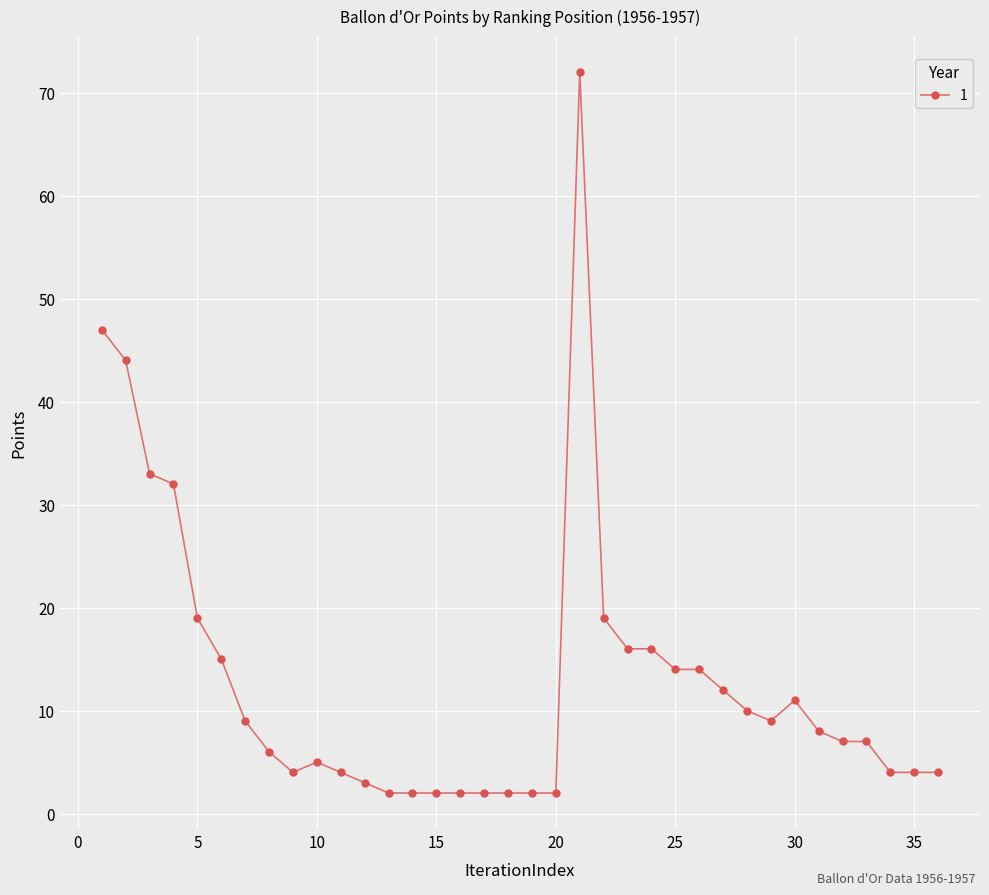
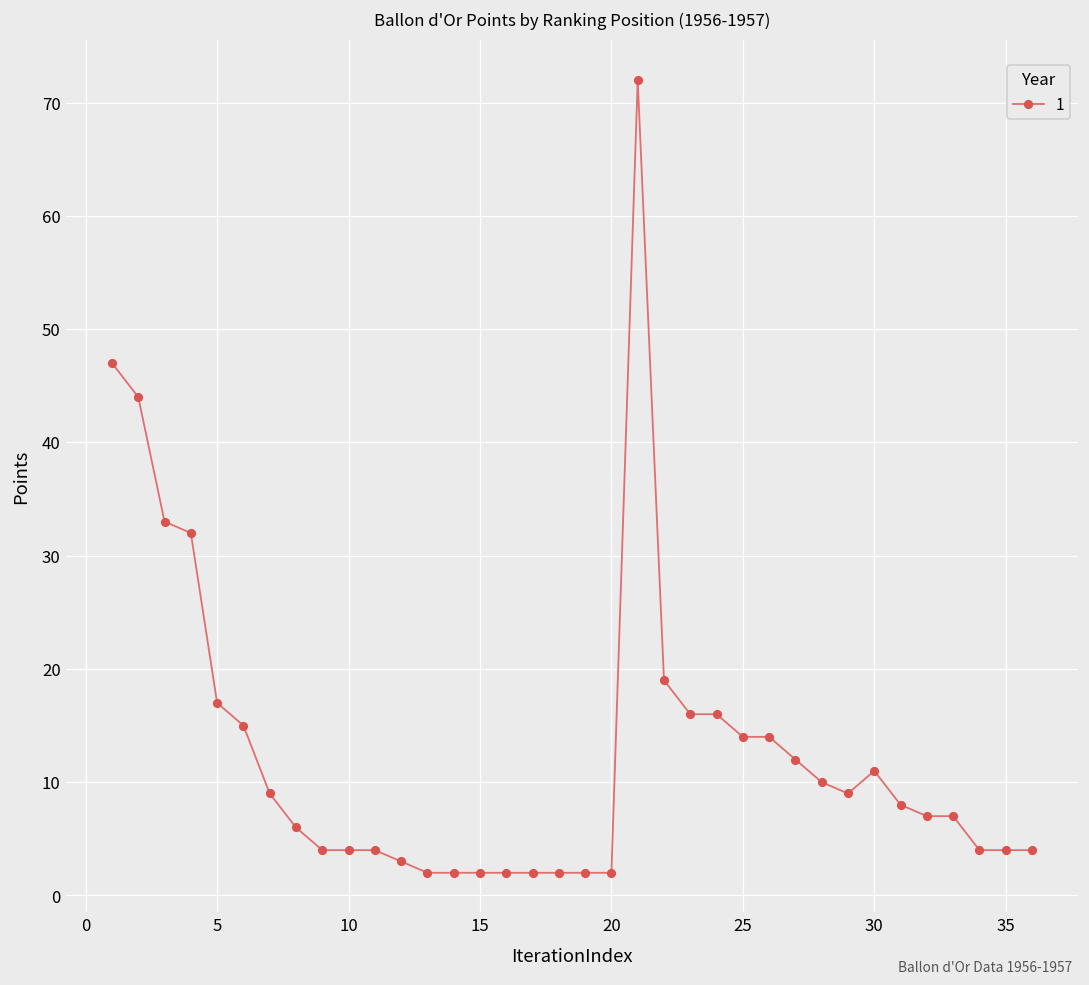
  {
-   "5": 19,
-   "10": 5,
+   "5": 17,
+   "10": 4,
    "15": 2,
    "20": 2,
    "25": 14,
    "30": 11,
    "35": 4
  }
